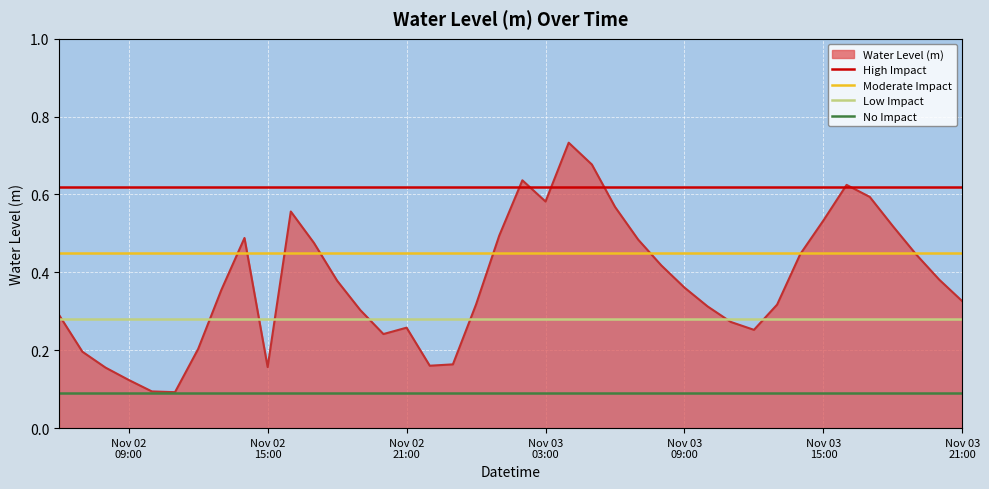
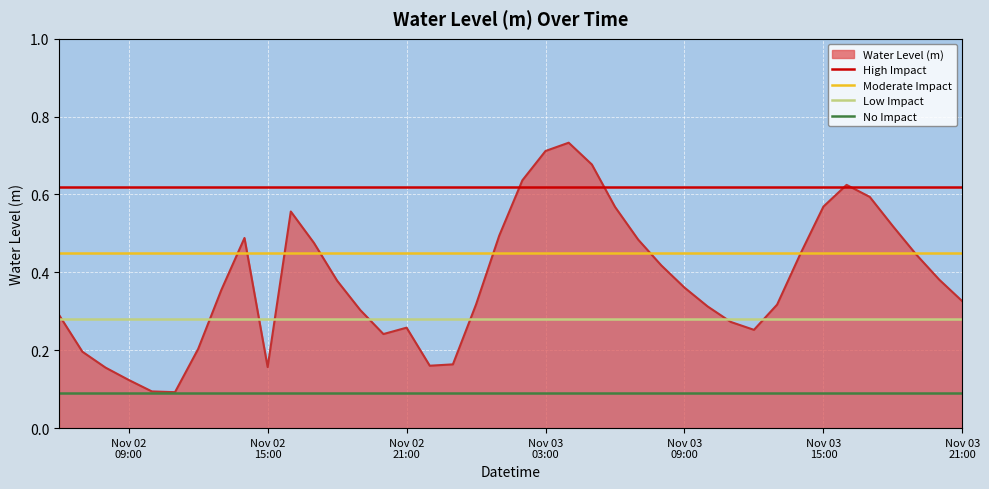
  {
    "Nov 02 09:00": 0.12,
    "Nov 02 15:00": 0.16,
    "Nov 02 21:00": 0.26,
-   "Nov 03 03:00": 0.58,
+   "Nov 03 03:00": 0.71,
    "Nov 03 09:00": 0.36,
-   "Nov 03 15:00": 0.53,
+   "Nov 03 15:00": 0.57,
    "Nov 03 21:00": 0.33
  }
